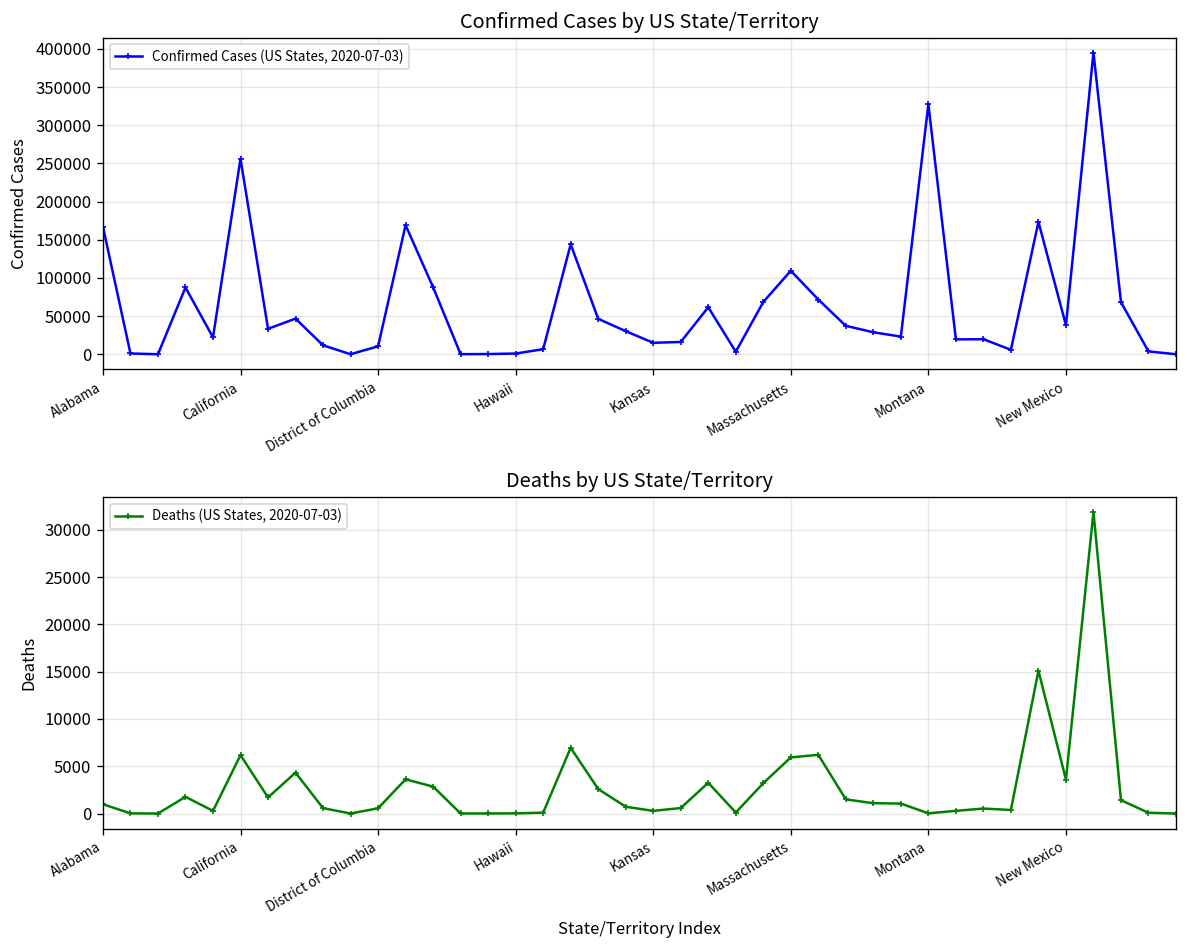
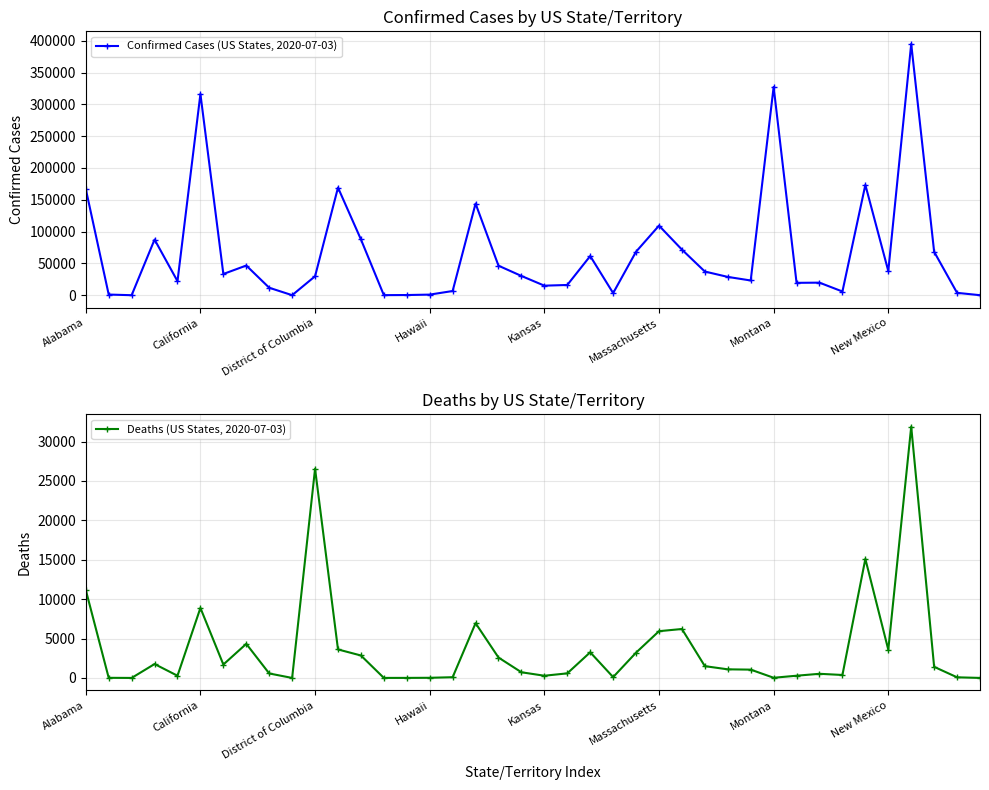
  {
    "Confirmed Cases by US State/Territory": {
      "Alabama": 170000,
-     "California": 260000,
-     "District of Columbia": 10000,
+     "California": 320000,
+     "District of Columbia": 30000,
      "Hawaii": 0,
      "Kansas": 20000,
      "Massachusetts": 110000,
      "Montana": 330000,
      "New Mexico": 40000
    },
    "Deaths by US State/Territory": {
-     "Alabama": 1000,
-     "California": 6000,
-     "District of Columbia": 1000,
+     "Alabama": 11000,
+     "California": 9000,
+     "District of Columbia": 27000,
      "Hawaii": 0,
      "Kansas": 0,
      "Massachusetts": 6000,
      "Montana": 0,
      "New Mexico": 4000
    }
  }
